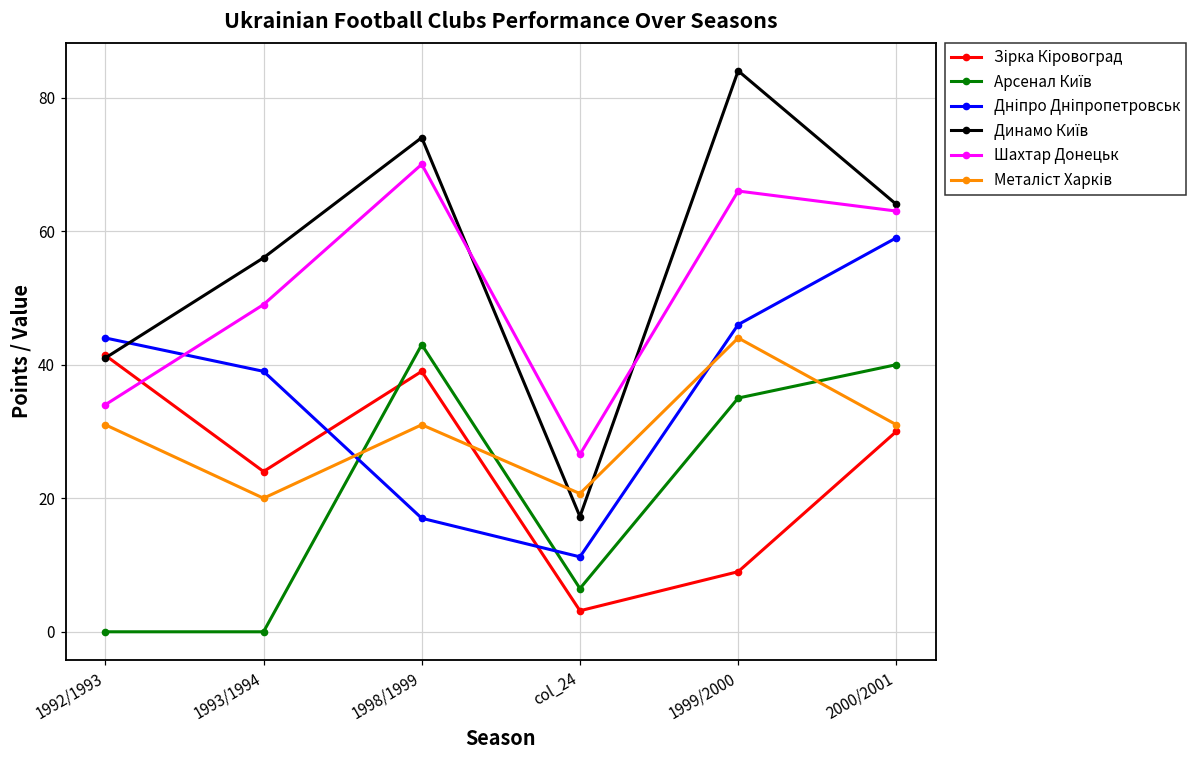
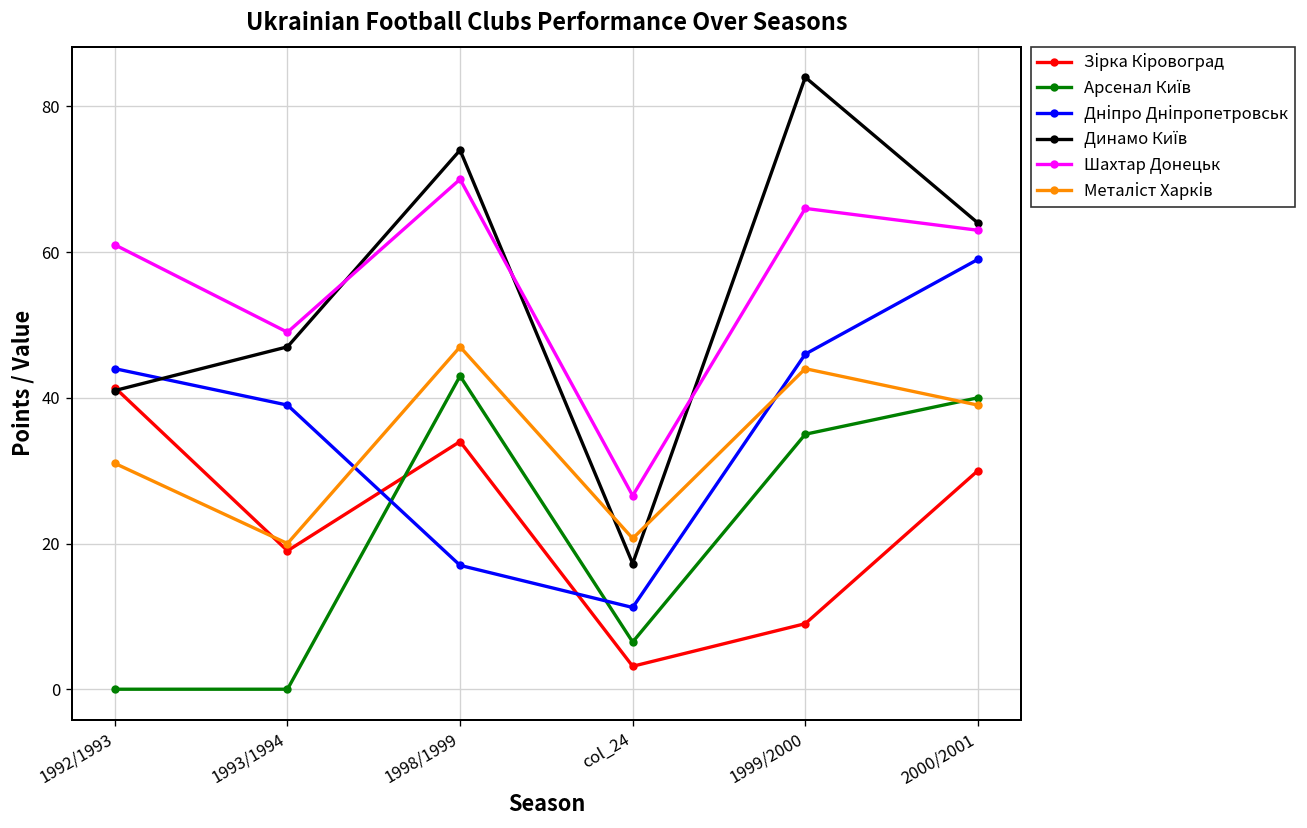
  {
    "Зірка Кіровоград": {
-     "1993/1994": 24,
-     "1998/1999": 39,
+     "1993/1994": 19,
+     "1998/1999": 34,
      "col_24": 3,
      "1999/2000": 9,
      "2000/2001": 30
    },
    "Арсенал Київ": {
      "1992/1993": 0,
      "1993/1994": 0,
      "1998/1999": 43,
      "col_24": 6,
      "1999/2000": 35,
      "2000/2001": 40
    },
    "Дніпро Дніпропетровськ": {
      "1992/1993": 44,
      "1993/1994": 39,
      "1998/1999": 17,
      "col_24": 11,
      "1999/2000": 46,
      "2000/2001": 59
    },
    "Динамо Київ": {
-     "1993/1994": 56,
+     "1993/1994": 47,
      "1998/1999": 74,
      "col_24": 17,
      "1999/2000": 84,
      "2000/2001": 64
    },
    "Шахтар Донецьк": {
-     "1992/1993": 34,
+     "1992/1993": 61,
      "1993/1994": 49,
      "1998/1999": 70,
      "col_24": 27,
      "1999/2000": 66,
      "2000/2001": 63
    },
    "Металіст Харків": {
      "1992/1993": 31,
      "1993/1994": 20,
-     "1998/1999": 31,
+     "1998/1999": 47,
      "col_24": 21,
      "1999/2000": 44,
-     "2000/2001": 31
+     "2000/2001": 39
    }
  }
